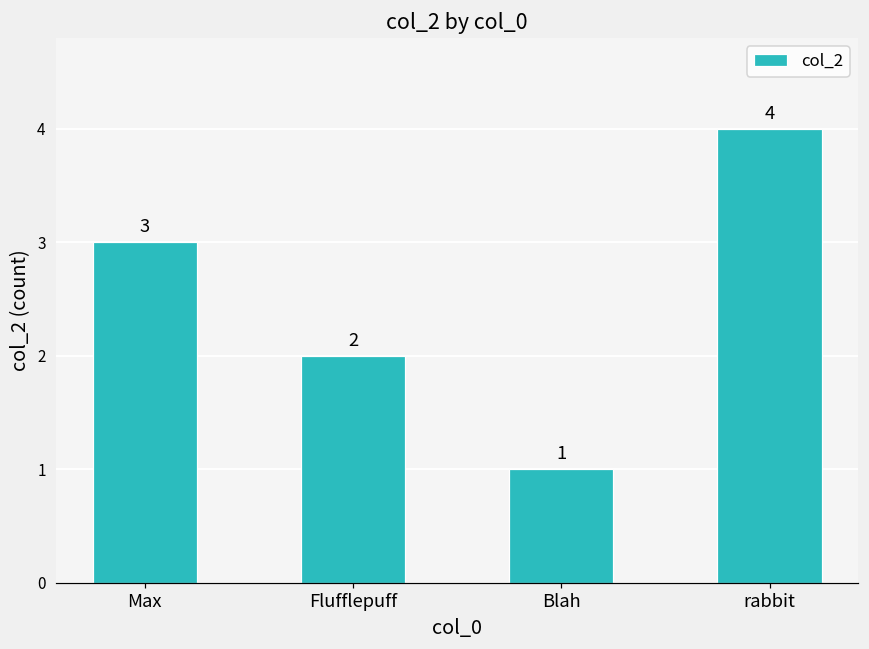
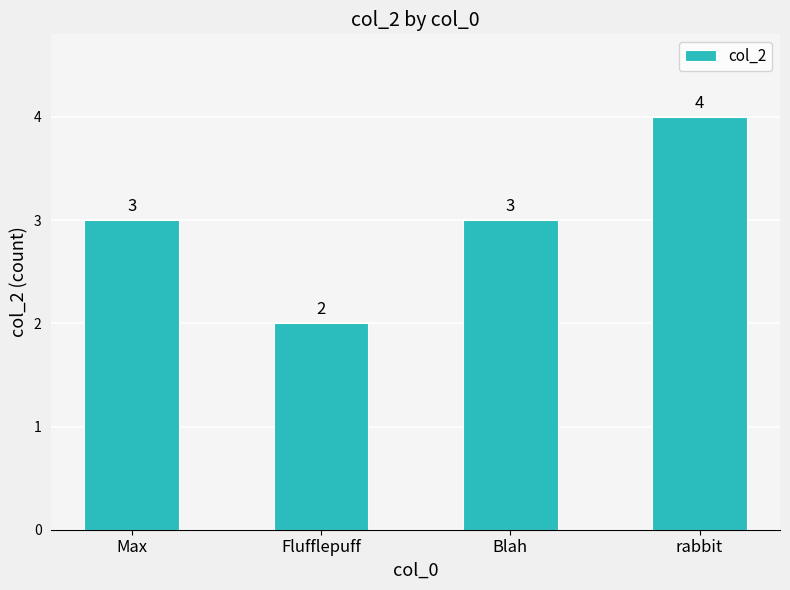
  {
    "Max": 3,
    "Flufflepuff": 2,
-   "Blah": 1,
+   "Blah": 3,
    "rabbit": 4
  }
